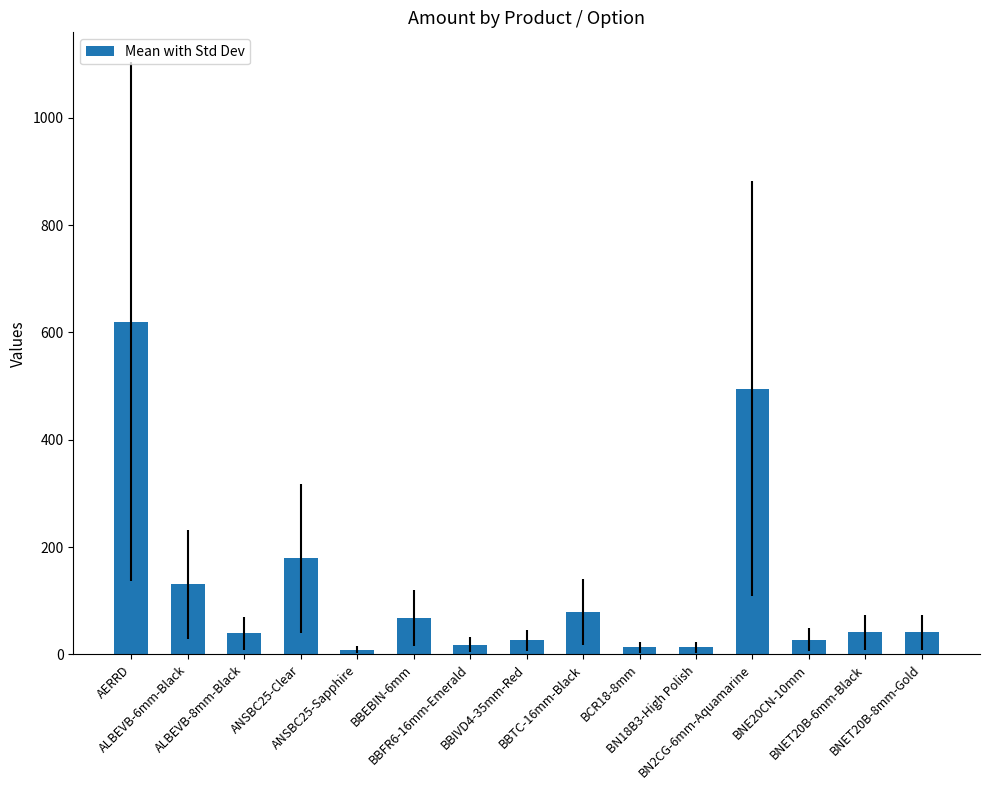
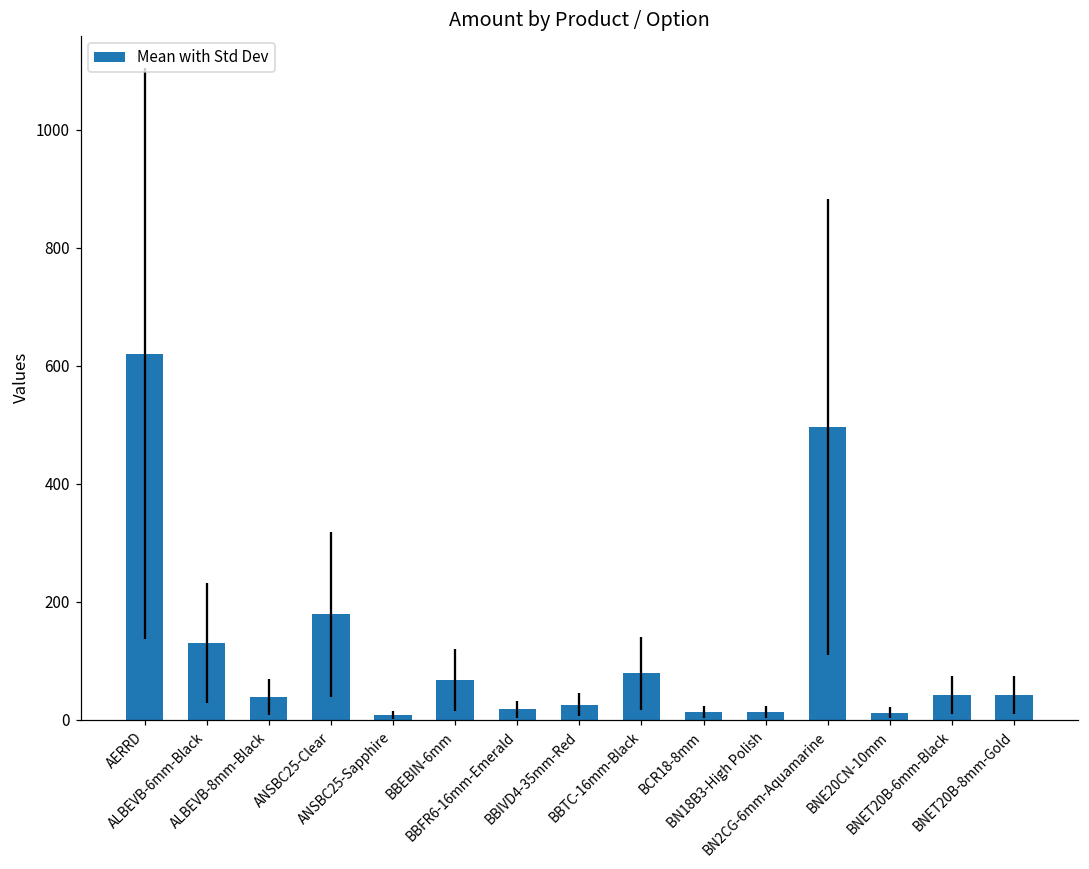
  {
    "AERRD": 620,
    "ALBEVB-6mm-Black": 130,
    "ALBEVB-8mm-Black": 40,
    "ANSBC25-Clear": 180,
    "ANSBC25-Sapphire": 10,
    "BBEBIN-6mm": 70,
    "BBFR6-16mm-Emerald": 20,
    "BBIVD4-35mm-Red": 30,
    "BBTC-16mm-Black": 80,
    "BCR18-8mm": 10,
    "BN18B3-High Polish": 10,
    "BN2CG-6mm-Aquamarine": 500,
-   "BNE20CN-10mm": 30,
+   "BNE20CN-10mm": 10,
    "BNET20B-6mm-Black": 40,
    "BNET20B-8mm-Gold": 40
  }
